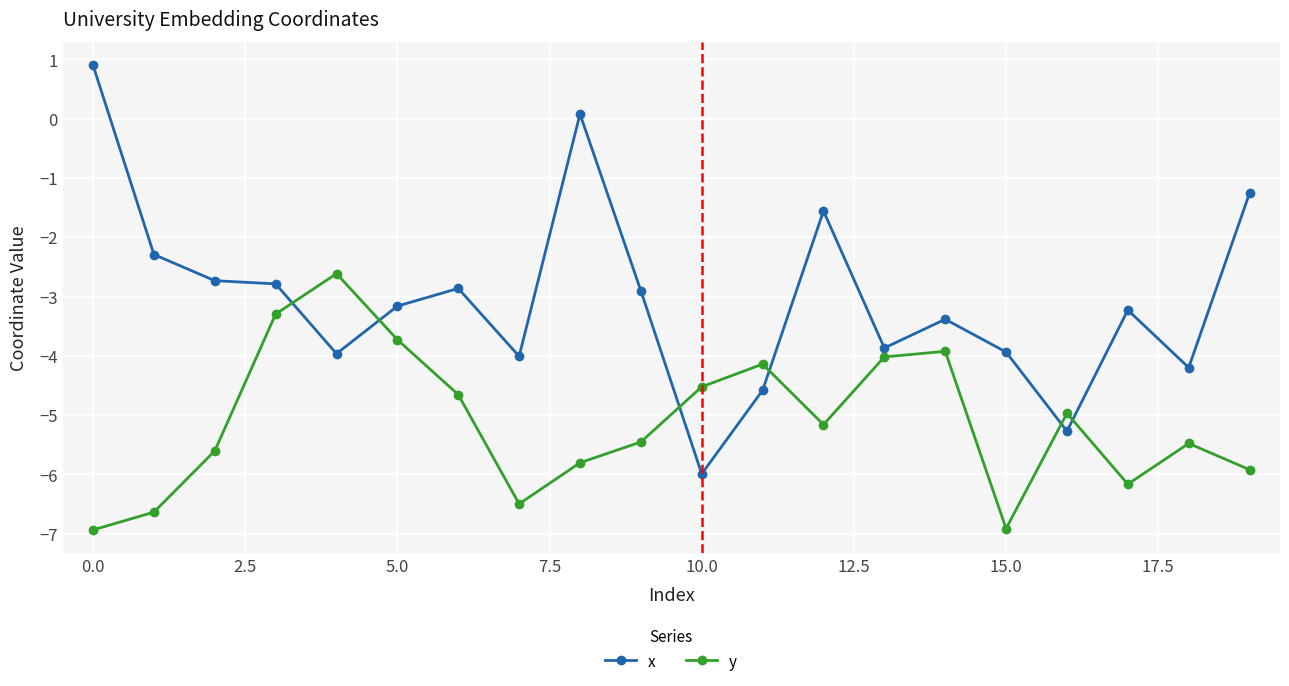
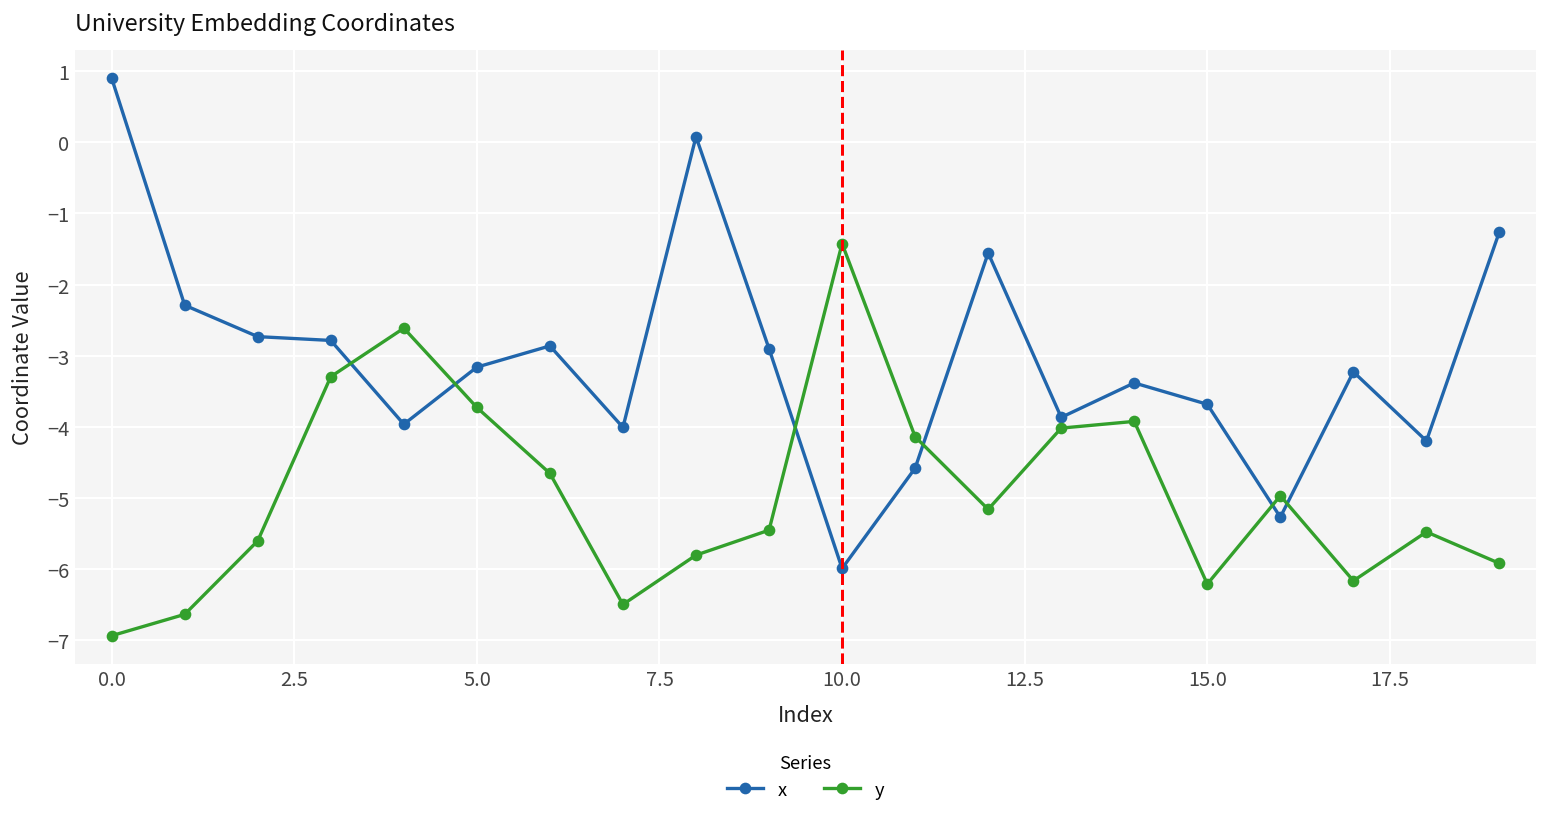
  {
    "x": {
      "0.0": 0.9,
      "5.0": -3.2,
      "10.0": -6.0,
-     "15.0": -3.9
+     "15.0": -3.7
    },
    "y": {
      "0.0": -6.9,
      "5.0": -3.7,
-     "10.0": -4.5,
-     "15.0": -6.9
+     "10.0": -1.4,
+     "15.0": -6.2
    }
  }
